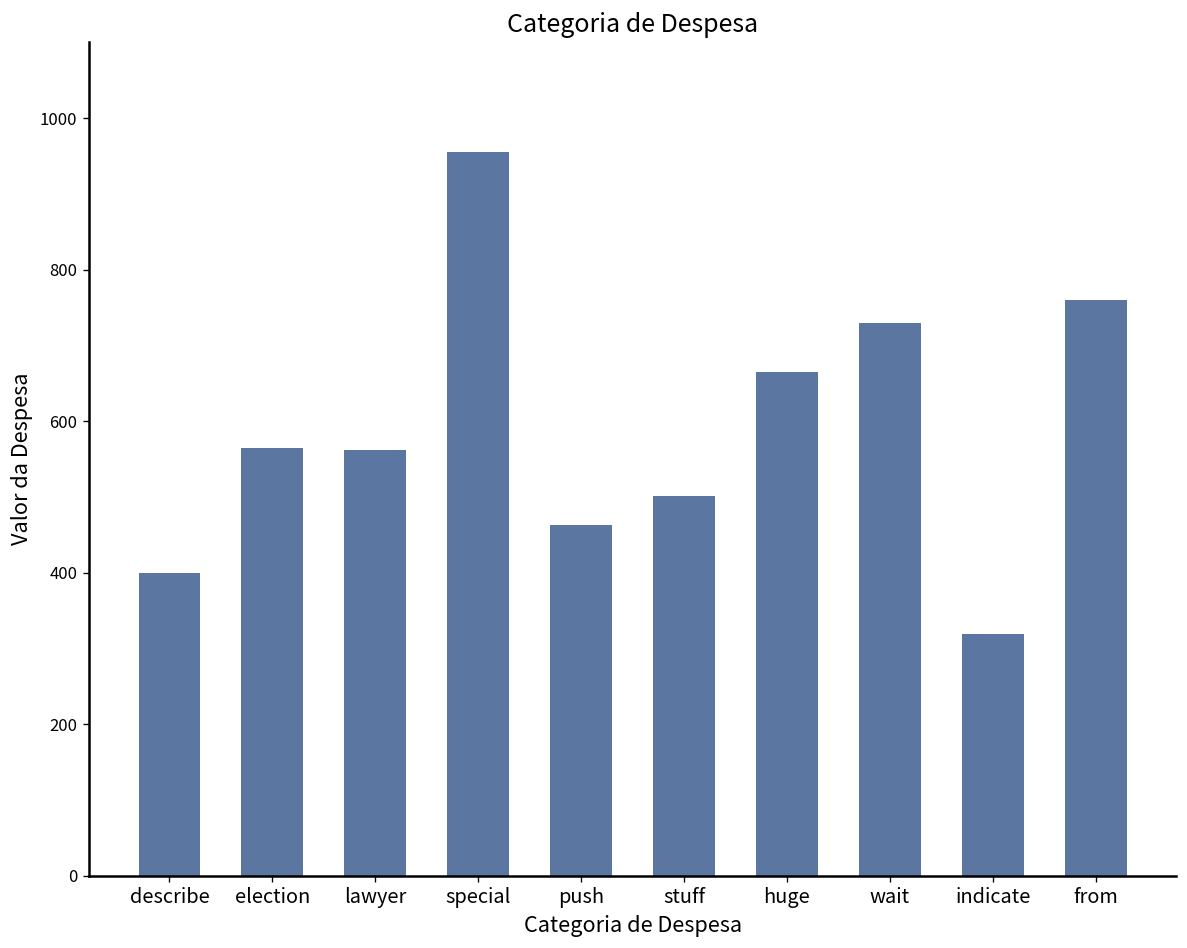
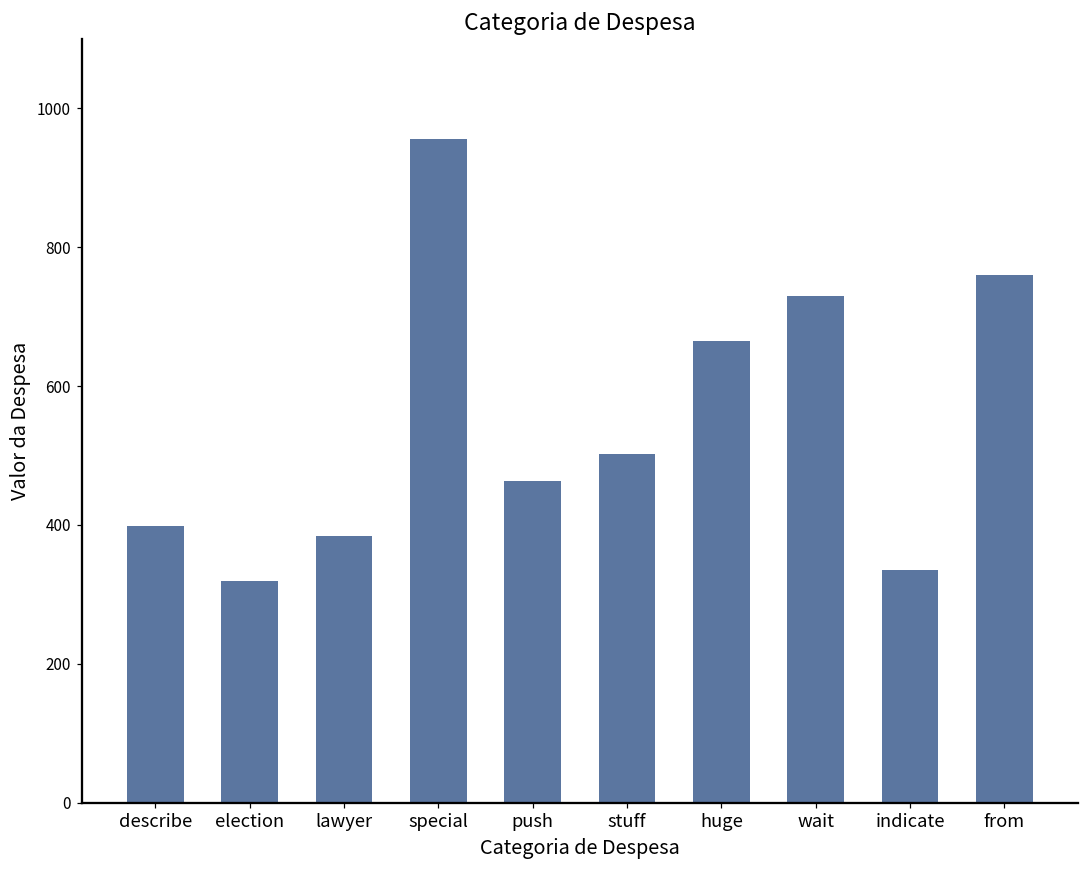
  {
    "describe": 400,
-   "election": 560,
-   "lawyer": 560,
+   "election": 320,
+   "lawyer": 380,
    "special": 960,
    "push": 460,
    "stuff": 500,
    "huge": 670,
    "wait": 730,
-   "indicate": 320,
+   "indicate": 330,
    "from": 760
  }
